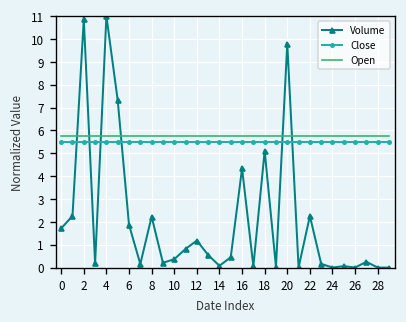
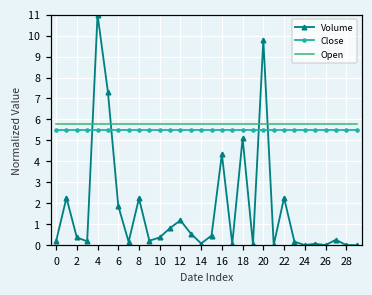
  {
    "Volume": {
-     "0": 1.7,
-     "2": 10.9,
+     "0": 0.2,
+     "2": 0.4,
      "4": 11.0,
      "6": 1.9,
      "8": 2.2,
      "10": 0.4,
      "12": 1.2,
      "14": 0.1,
      "16": 4.3,
      "18": 5.1,
      "20": 9.8,
      "22": 2.3,
      "24": 0.0,
      "26": 0.0,
      "28": 0.0
    },
    "Close": {
      "0": 5.5,
      "2": 5.5,
      "4": 5.5,
      "6": 5.5,
      "8": 5.5,
      "10": 5.5,
      "12": 5.5,
      "14": 5.5,
      "16": 5.5,
      "18": 5.5,
      "20": 5.5,
      "22": 5.5,
      "24": 5.5,
      "26": 5.5,
      "28": 5.5
    },
    "Open": {
      "0": 5.8,
      "2": 5.8,
      "4": 5.8,
      "6": 5.8,
      "8": 5.8,
      "10": 5.8,
      "12": 5.8,
      "14": 5.8,
      "16": 5.8,
      "18": 5.8,
      "20": 5.8,
      "22": 5.8,
      "24": 5.8,
      "26": 5.8,
      "28": 5.8
    }
  }
